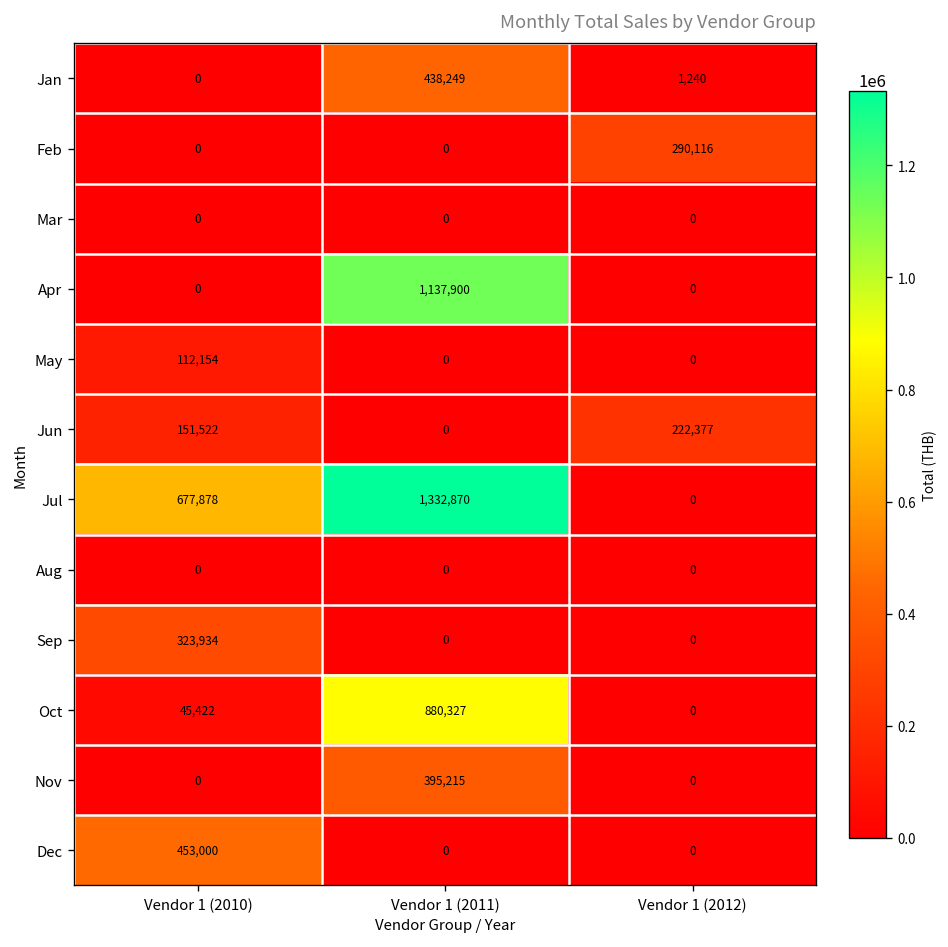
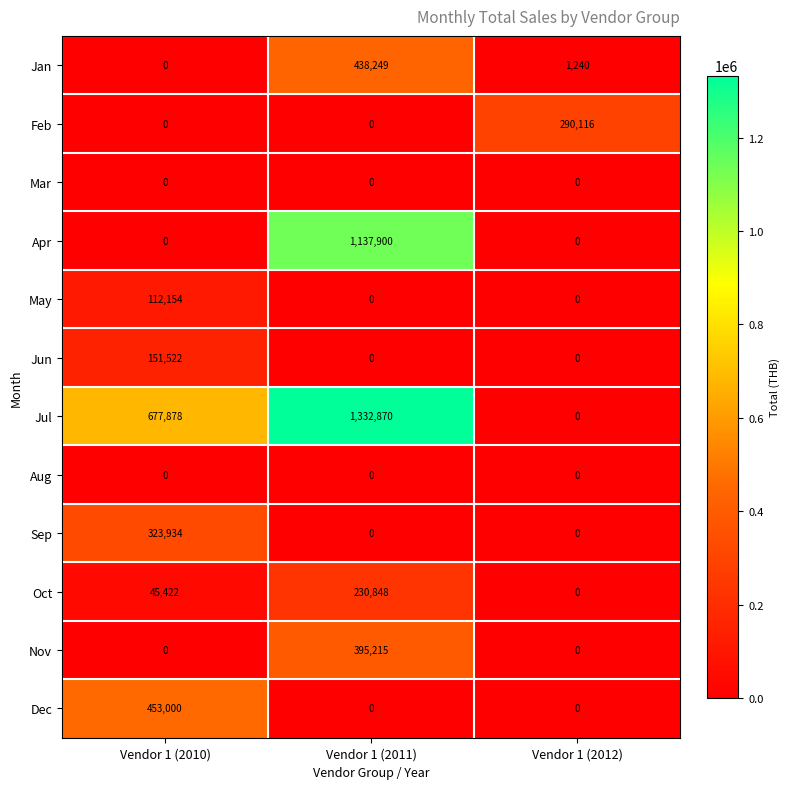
  {
    "Jan": {
      "Vendor 1 (2010)": "0",
      "Vendor 1 (2011)": "438,249",
      "Vendor 1 (2012)": "1,240"
    },
    "Feb": {
      "Vendor 1 (2010)": "0",
      "Vendor 1 (2011)": "0",
      "Vendor 1 (2012)": "290,116"
    },
    "Mar": {
      "Vendor 1 (2010)": "0",
      "Vendor 1 (2011)": "0",
      "Vendor 1 (2012)": "0"
    },
    "Apr": {
      "Vendor 1 (2010)": "0",
      "Vendor 1 (2011)": "1,137,900",
      "Vendor 1 (2012)": "0"
    },
    "May": {
      "Vendor 1 (2010)": "112,154",
      "Vendor 1 (2011)": "0",
      "Vendor 1 (2012)": "0"
    },
    "Jun": {
      "Vendor 1 (2010)": "151,522",
      "Vendor 1 (2011)": "0",
-     "Vendor 1 (2012)": "222,377"
+     "Vendor 1 (2012)": "0"
    },
    "Jul": {
      "Vendor 1 (2010)": "677,878",
      "Vendor 1 (2011)": "1,332,870",
      "Vendor 1 (2012)": "0"
    },
    "Aug": {
      "Vendor 1 (2010)": "0",
      "Vendor 1 (2011)": "0",
      "Vendor 1 (2012)": "0"
    },
    "Sep": {
      "Vendor 1 (2010)": "323,934",
      "Vendor 1 (2011)": "0",
      "Vendor 1 (2012)": "0"
    },
    "Oct": {
      "Vendor 1 (2010)": "45,422",
-     "Vendor 1 (2011)": "880,327",
+     "Vendor 1 (2011)": "230,848",
      "Vendor 1 (2012)": "0"
    },
    "Nov": {
      "Vendor 1 (2010)": "0",
      "Vendor 1 (2011)": "395,215",
      "Vendor 1 (2012)": "0"
    },
    "Dec": {
      "Vendor 1 (2010)": "453,000",
      "Vendor 1 (2011)": "0",
      "Vendor 1 (2012)": "0"
    }
  }
